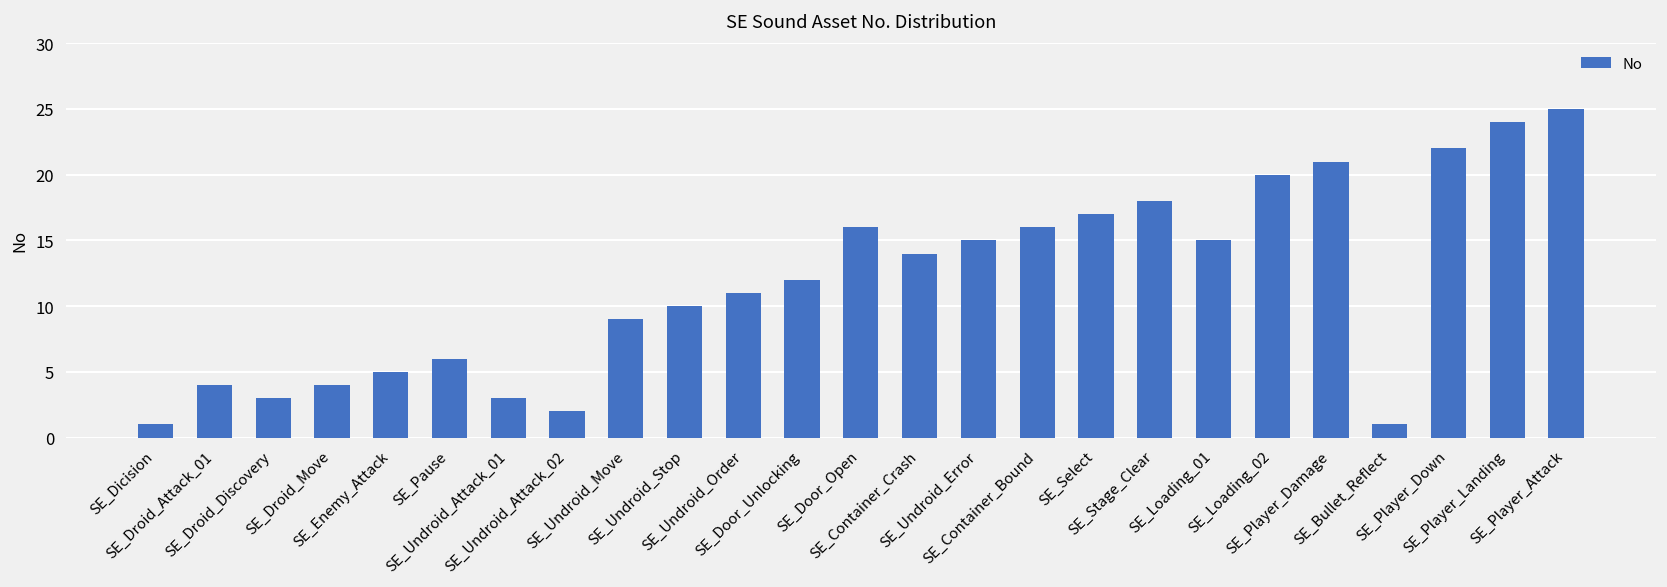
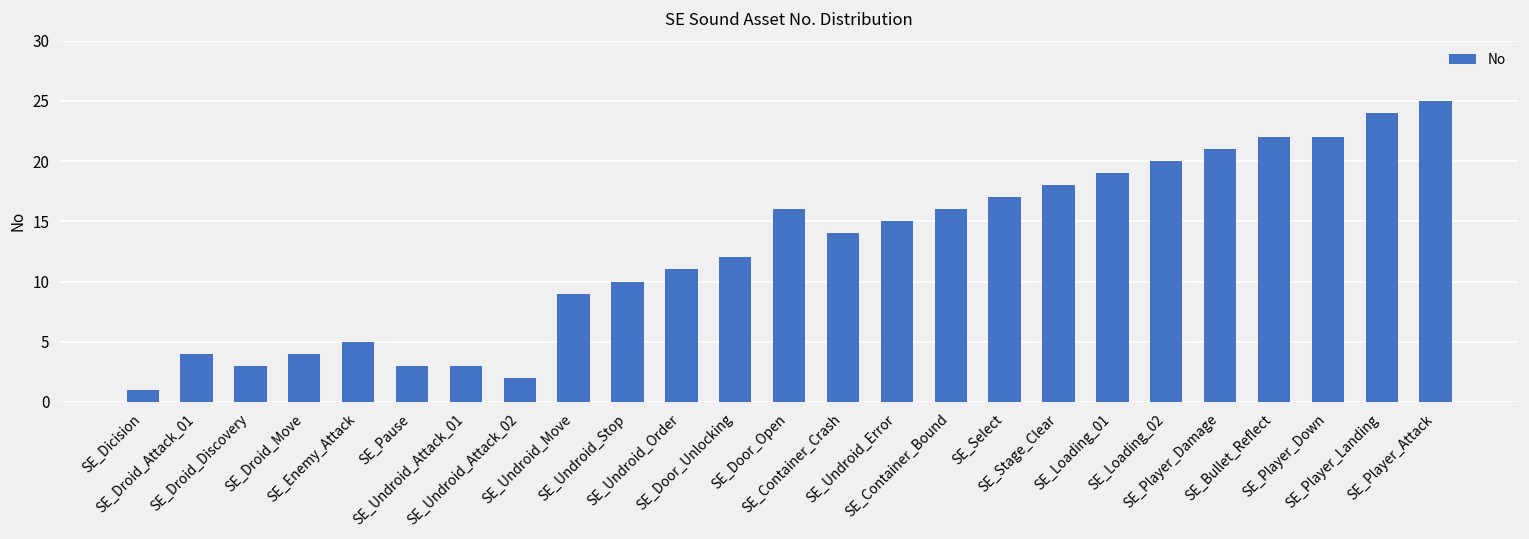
  {
    "SE_Dicision": 1,
    "SE_Droid_Attack_01": 4,
    "SE_Droid_Discovery": 3,
    "SE_Droid_Move": 4,
    "SE_Enemy_Attack": 5,
-   "SE_Pause": 6,
+   "SE_Pause": 3,
    "SE_Undroid_Attack_01": 3,
    "SE_Undroid_Attack_02": 2,
    "SE_Undroid_Move": 9,
    "SE_Undroid_Stop": 10,
    "SE_Undroid_Order": 11,
    "SE_Door_Unlocking": 12,
    "SE_Door_Open": 16,
    "SE_Container_Crash": 14,
    "SE_Undroid_Error": 15,
    "SE_Container_Bound": 16,
    "SE_Select": 17,
    "SE_Stage_Clear": 18,
-   "SE_Loading_01": 15,
+   "SE_Loading_01": 19,
    "SE_Loading_02": 20,
    "SE_Player_Damage": 21,
-   "SE_Bullet_Reflect": 1,
+   "SE_Bullet_Reflect": 22,
    "SE_Player_Down": 22,
    "SE_Player_Landing": 24,
    "SE_Player_Attack": 25
  }
